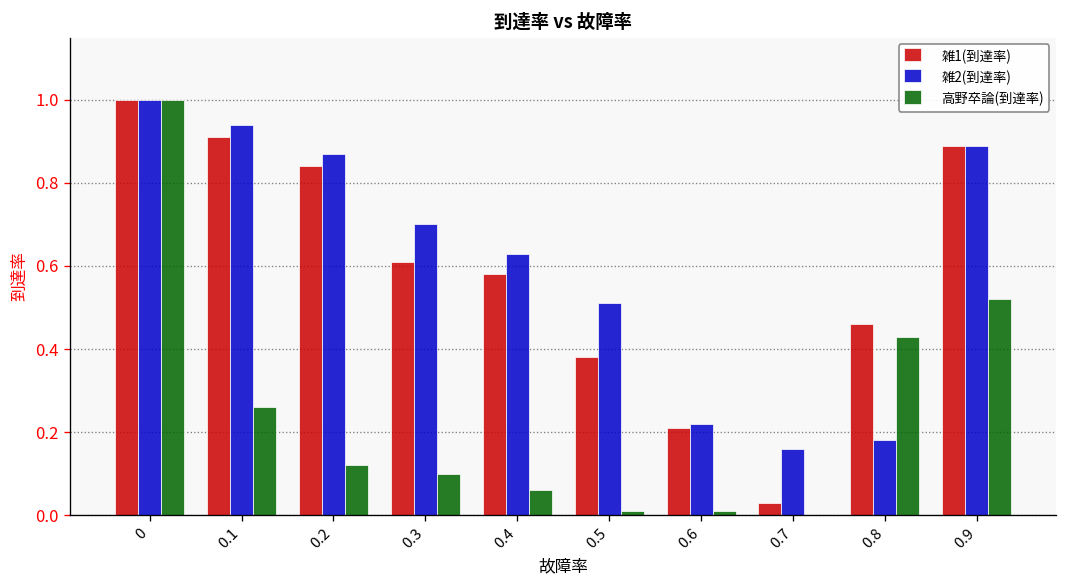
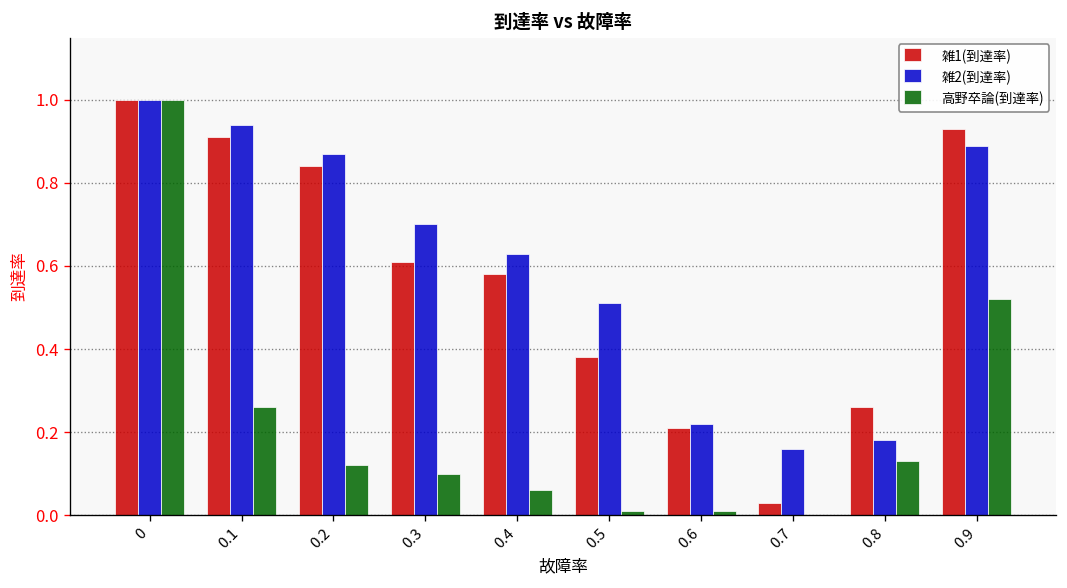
  {
    "雑1(到達率)": {
      "0": 1.00,
      "0.1": 0.91,
      "0.2": 0.84,
      "0.3": 0.61,
      "0.4": 0.58,
      "0.5": 0.38,
      "0.6": 0.21,
      "0.7": 0.03,
-     "0.8": 0.46,
-     "0.9": 0.89
+     "0.8": 0.26,
+     "0.9": 0.93
    },
    "雑2(到達率)": {
      "0": 1.00,
      "0.1": 0.94,
      "0.2": 0.87,
      "0.3": 0.70,
      "0.4": 0.63,
      "0.5": 0.51,
      "0.6": 0.22,
      "0.7": 0.16,
      "0.8": 0.18,
      "0.9": 0.89
    },
    "高野卒論(到達率)": {
      "0": 1.00,
      "0.1": 0.26,
      "0.2": 0.12,
      "0.3": 0.10,
      "0.4": 0.06,
      "0.5": 0.01,
      "0.6": 0.01,
      "0.7": 0.00,
-     "0.8": 0.43,
+     "0.8": 0.13,
      "0.9": 0.52
    }
  }
